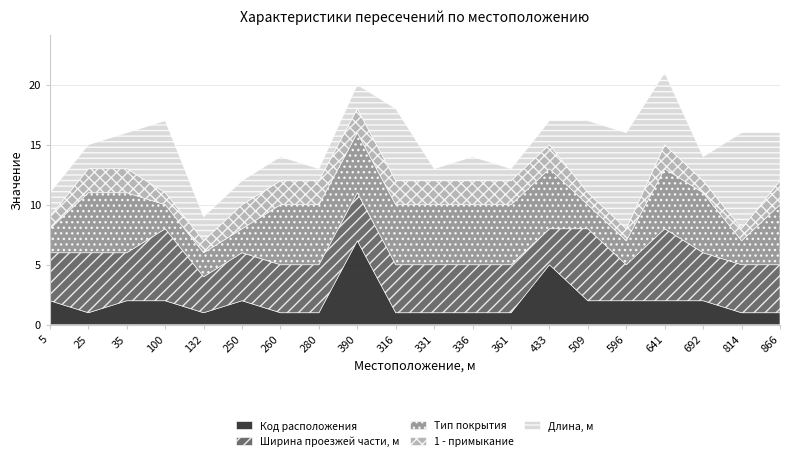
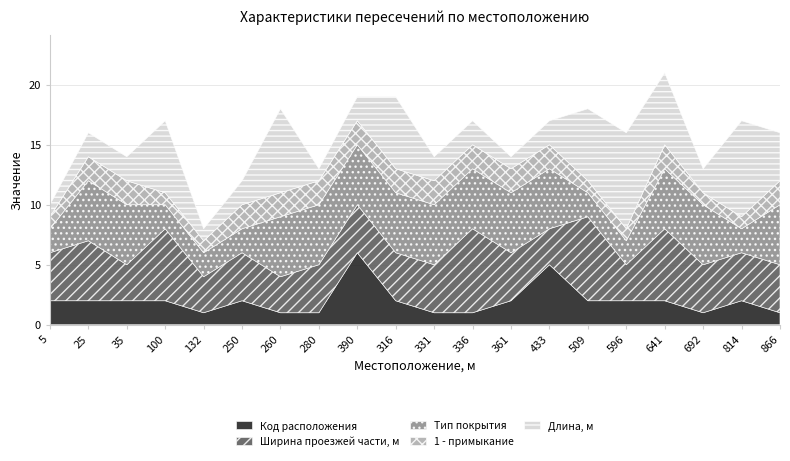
  {
    "Код расположения": {
      "5": 2,
-     "25": 1,
+     "25": 2,
      "35": 2,
      "100": 2,
      "132": 1,
      "250": 2,
      "260": 1,
      "280": 1,
-     "390": 7,
-     "316": 1,
+     "390": 6,
+     "316": 2,
      "331": 1,
      "336": 1,
-     "361": 1,
+     "361": 2,
      "433": 5,
      "509": 2,
      "596": 2,
      "641": 2,
-     "692": 2,
-     "814": 1,
+     "692": 1,
+     "814": 2,
      "866": 1
    },
    "Ширина проезжей части, м": {
      "5": 4,
      "25": 5,
-     "35": 4,
+     "35": 3,
      "100": 6,
      "132": 3,
      "250": 4,
-     "260": 4,
+     "260": 3,
      "280": 4,
      "390": 4,
      "316": 4,
      "331": 4,
-     "336": 4,
+     "336": 7,
      "361": 4,
      "433": 3,
-     "509": 6,
+     "509": 7,
      "596": 3,
      "641": 6,
      "692": 4,
      "814": 4,
      "866": 4
    },
    "Длина, м": {
-     "5": 2,
+     "5": 1,
      "25": 2,
-     "35": 3,
+     "35": 2,
      "100": 6,
-     "132": 2,
+     "132": 1,
      "250": 2,
-     "260": 2,
+     "260": 7,
      "280": 1,
      "390": 2,
      "316": 6,
-     "331": 1,
+     "331": 2,
      "336": 2,
      "361": 1,
      "433": 2,
      "509": 6,
      "596": 8,
      "641": 6,
      "692": 2,
      "814": 8,
      "866": 4
    }
  }
